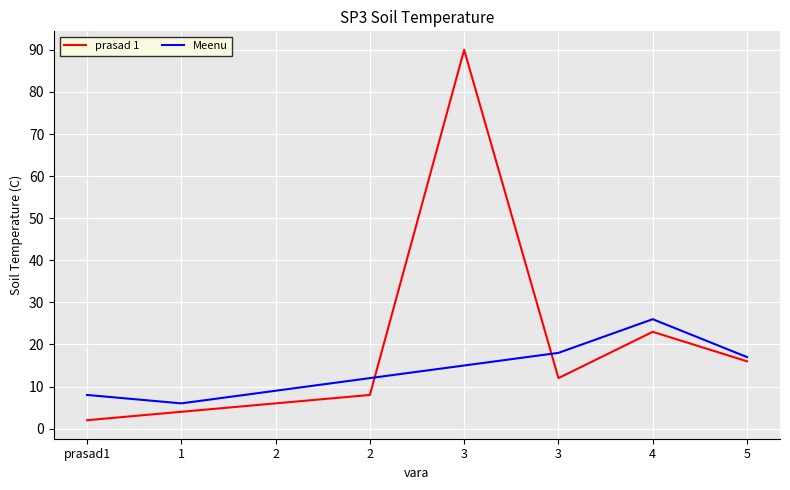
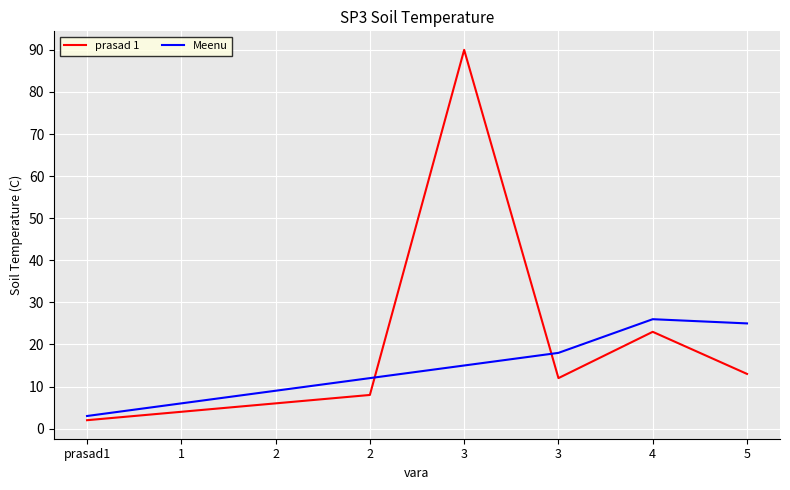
  {
    "prasad 1": {
      "prasad1": 2,
      "1": 4,
      "4": 23,
-     "5": 16
+     "5": 13
    },
    "Meenu": {
-     "prasad1": 8,
+     "prasad1": 3,
      "1": 6,
      "4": 26,
-     "5": 17
+     "5": 25
    }
  }
